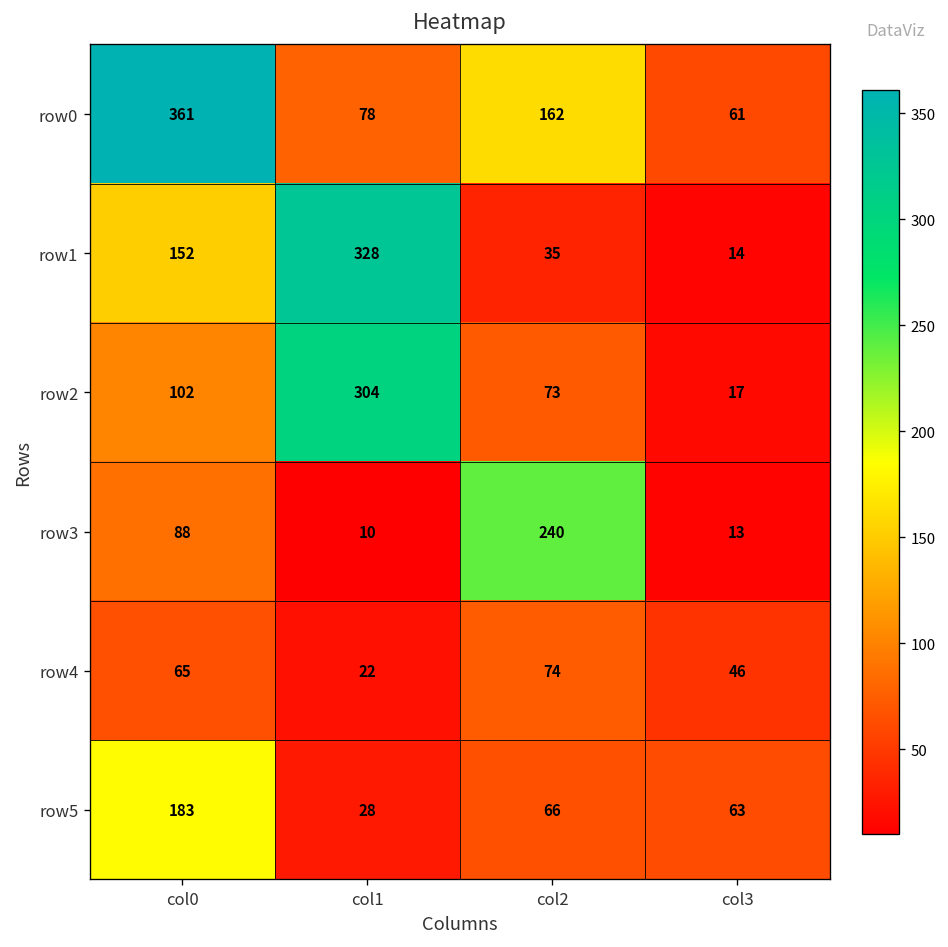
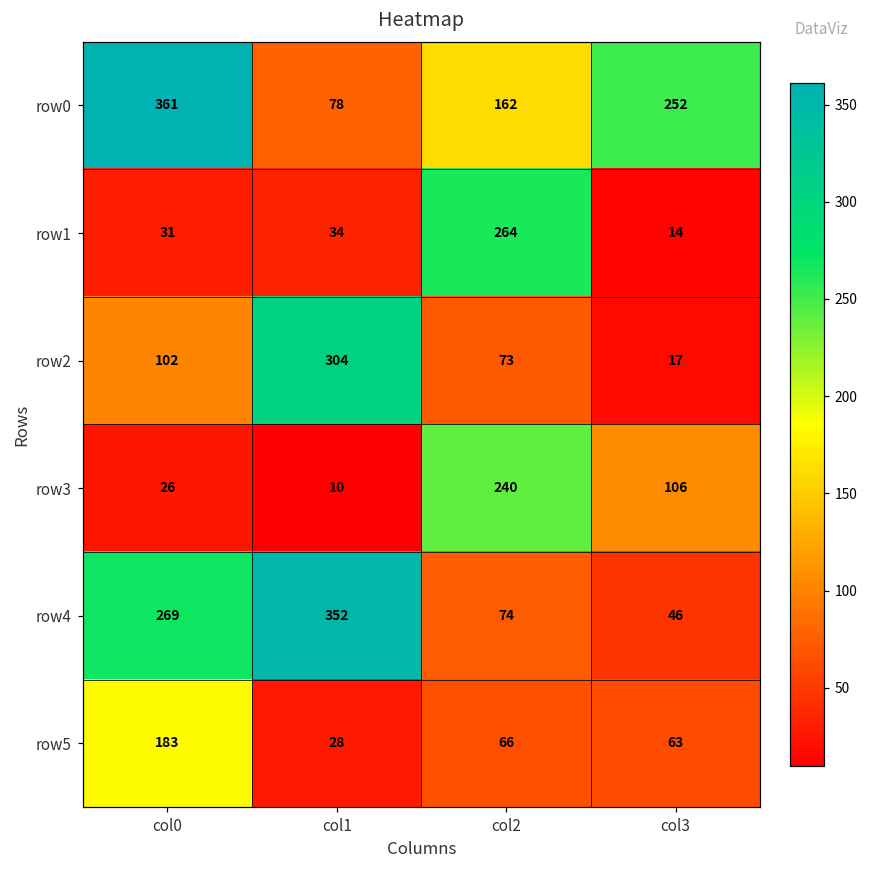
  {
    "row0": {
      "col0": 361,
      "col1": 78,
      "col2": 162,
-     "col3": 61
+     "col3": 252
    },
    "row1": {
-     "col0": 152,
-     "col1": 328,
-     "col2": 35,
+     "col0": 31,
+     "col1": 34,
+     "col2": 264,
      "col3": 14
    },
    "row2": {
      "col0": 102,
      "col1": 304,
      "col2": 73,
      "col3": 17
    },
    "row3": {
-     "col0": 88,
+     "col0": 26,
      "col1": 10,
      "col2": 240,
-     "col3": 13
+     "col3": 106
    },
    "row4": {
-     "col0": 65,
-     "col1": 22,
+     "col0": 269,
+     "col1": 352,
      "col2": 74,
      "col3": 46
    },
    "row5": {
      "col0": 183,
      "col1": 28,
      "col2": 66,
      "col3": 63
    }
  }
